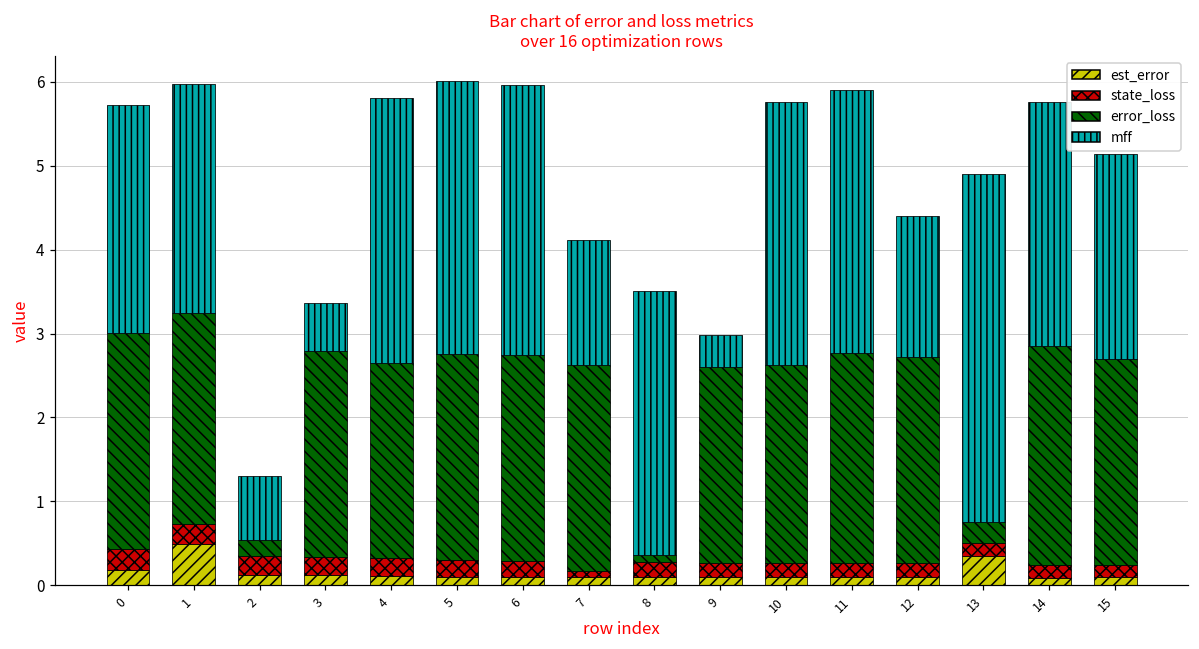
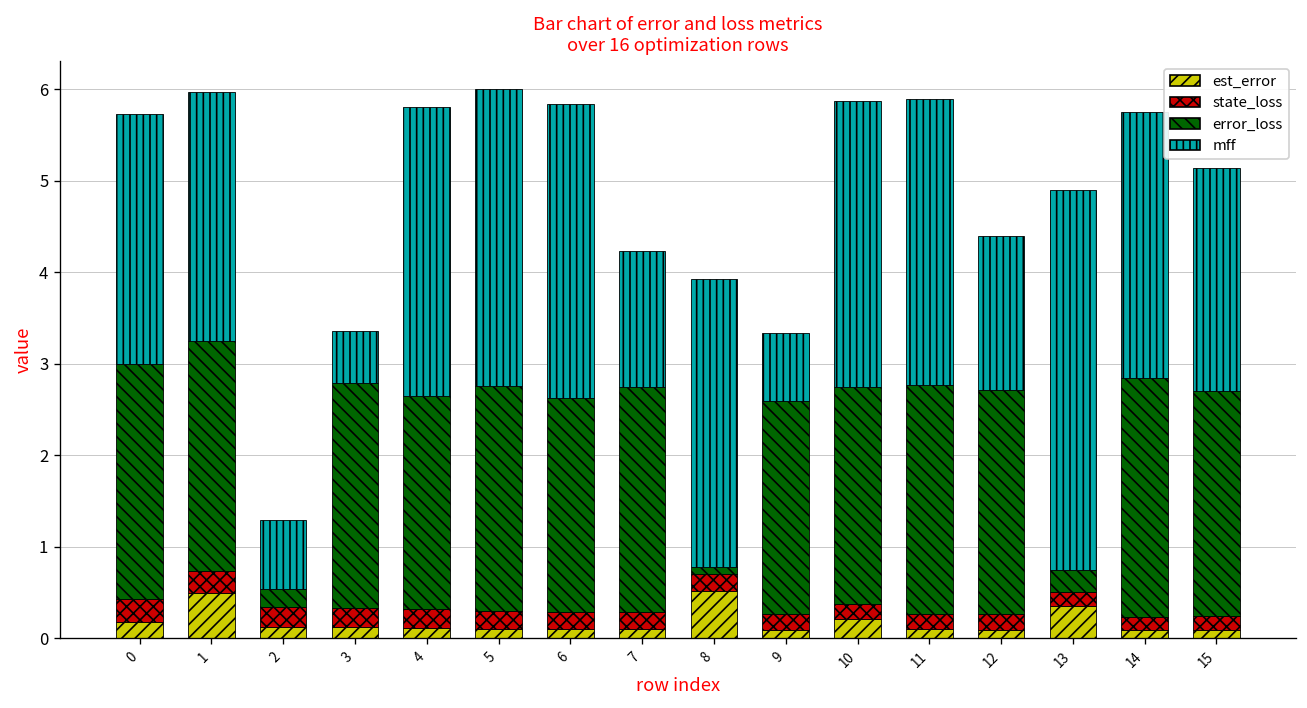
  {
    "est_error": {
      "0": 0.2,
      "1": 0.5,
      "2": 0.1,
      "3": 0.1,
      "4": 0.1,
      "5": 0.1,
      "6": 0.1,
      "7": 0.1,
-     "8": 0.1,
+     "8": 0.5,
      "9": 0.1,
-     "10": 0.1,
+     "10": 0.2,
      "11": 0.1,
      "12": 0.1,
      "13": 0.3,
      "14": 0.1,
      "15": 0.1
    },
    "state_loss": {
      "0": 0.2,
      "1": 0.2,
      "2": 0.2,
      "3": 0.2,
      "4": 0.2,
      "5": 0.2,
      "6": 0.2,
-     "7": 0.1,
+     "7": 0.2,
      "8": 0.2,
      "9": 0.2,
      "10": 0.2,
      "11": 0.2,
      "12": 0.2,
      "13": 0.2,
      "14": 0.1,
      "15": 0.1
    },
    "error_loss": {
      "0": 2.6,
      "1": 2.5,
      "2": 0.2,
      "3": 2.5,
      "4": 2.3,
      "5": 2.5,
-     "6": 2.5,
+     "6": 2.3,
      "7": 2.5,
      "8": 0.1,
      "9": 2.3,
      "10": 2.4,
      "11": 2.5,
      "12": 2.5,
      "13": 0.2,
      "14": 2.6,
      "15": 2.5
    },
    "mff": {
      "0": 2.7,
      "1": 2.7,
      "2": 0.8,
      "3": 0.6,
      "4": 3.2,
      "5": 3.3,
      "6": 3.2,
      "7": 1.5,
      "8": 3.1,
-     "9": 0.4,
+     "9": 0.7,
      "10": 3.1,
      "11": 3.1,
      "12": 1.7,
      "13": 4.2,
      "14": 2.9,
      "15": 2.4
    }
  }
